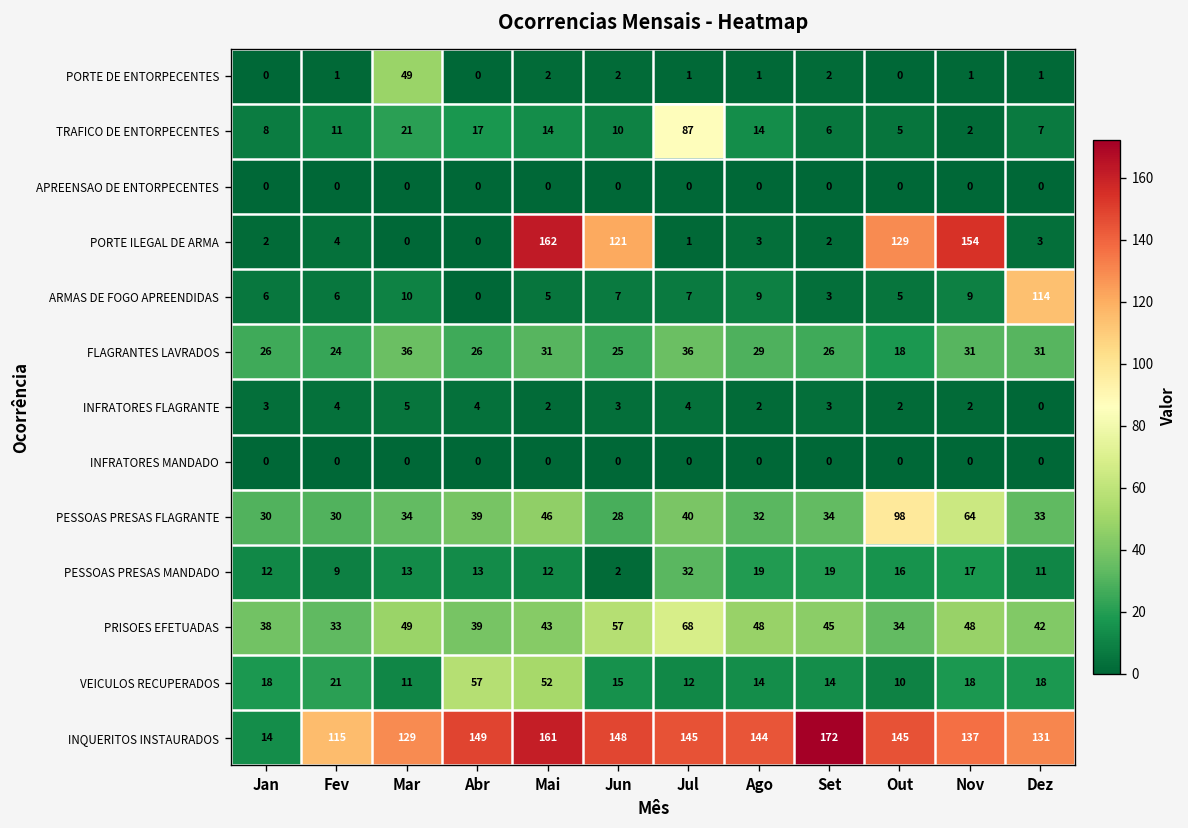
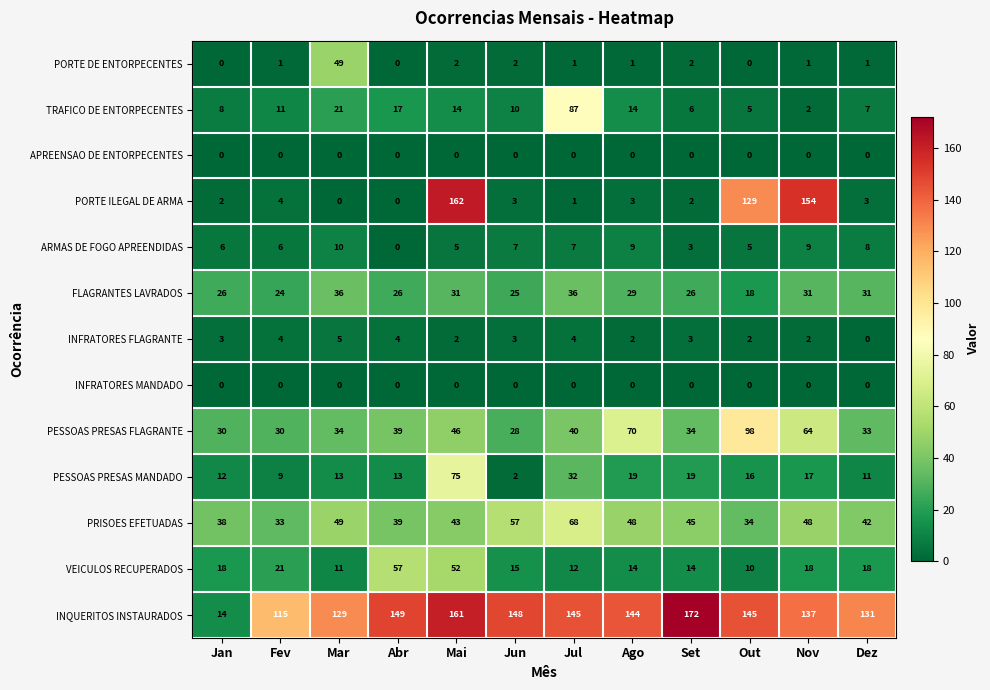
  {
    "PORTE DE ENTORPECENTES": {
      "Jan": 0,
      "Fev": 1,
      "Mar": 49,
      "Abr": 0,
      "Mai": 2,
      "Jun": 2,
      "Jul": 1,
      "Ago": 1,
      "Set": 2,
      "Out": 0,
      "Nov": 1,
      "Dez": 1
    },
    "TRAFICO DE ENTORPECENTES": {
      "Jan": 8,
      "Fev": 11,
      "Mar": 21,
      "Abr": 17,
      "Mai": 14,
      "Jun": 10,
      "Jul": 87,
      "Ago": 14,
      "Set": 6,
      "Out": 5,
      "Nov": 2,
      "Dez": 7
    },
    "APREENSAO DE ENTORPECENTES": {
      "Jan": 0,
      "Fev": 0,
      "Mar": 0,
      "Abr": 0,
      "Mai": 0,
      "Jun": 0,
      "Jul": 0,
      "Ago": 0,
      "Set": 0,
      "Out": 0,
      "Nov": 0,
      "Dez": 0
    },
    "PORTE ILEGAL DE ARMA": {
      "Jan": 2,
      "Fev": 4,
      "Mar": 0,
      "Abr": 0,
      "Mai": 162,
-     "Jun": 121,
+     "Jun": 3,
      "Jul": 1,
      "Ago": 3,
      "Set": 2,
      "Out": 129,
      "Nov": 154,
      "Dez": 3
    },
    "ARMAS DE FOGO APREENDIDAS": {
      "Jan": 6,
      "Fev": 6,
      "Mar": 10,
      "Abr": 0,
      "Mai": 5,
      "Jun": 7,
      "Jul": 7,
      "Ago": 9,
      "Set": 3,
      "Out": 5,
      "Nov": 9,
-     "Dez": 114
+     "Dez": 8
    },
    "FLAGRANTES LAVRADOS": {
      "Jan": 26,
      "Fev": 24,
      "Mar": 36,
      "Abr": 26,
      "Mai": 31,
      "Jun": 25,
      "Jul": 36,
      "Ago": 29,
      "Set": 26,
      "Out": 18,
      "Nov": 31,
      "Dez": 31
    },
    "INFRATORES FLAGRANTE": {
      "Jan": 3,
      "Fev": 4,
      "Mar": 5,
      "Abr": 4,
      "Mai": 2,
      "Jun": 3,
      "Jul": 4,
      "Ago": 2,
      "Set": 3,
      "Out": 2,
      "Nov": 2,
      "Dez": 0
    },
    "INFRATORES MANDADO": {
      "Jan": 0,
      "Fev": 0,
      "Mar": 0,
      "Abr": 0,
      "Mai": 0,
      "Jun": 0,
      "Jul": 0,
      "Ago": 0,
      "Set": 0,
      "Out": 0,
      "Nov": 0,
      "Dez": 0
    },
    "PESSOAS PRESAS FLAGRANTE": {
      "Jan": 30,
      "Fev": 30,
      "Mar": 34,
      "Abr": 39,
      "Mai": 46,
      "Jun": 28,
      "Jul": 40,
-     "Ago": 32,
+     "Ago": 70,
      "Set": 34,
      "Out": 98,
      "Nov": 64,
      "Dez": 33
    },
    "PESSOAS PRESAS MANDADO": {
      "Jan": 12,
      "Fev": 9,
      "Mar": 13,
      "Abr": 13,
-     "Mai": 12,
+     "Mai": 75,
      "Jun": 2,
      "Jul": 32,
      "Ago": 19,
      "Set": 19,
      "Out": 16,
      "Nov": 17,
      "Dez": 11
    },
    "PRISOES EFETUADAS": {
      "Jan": 38,
      "Fev": 33,
      "Mar": 49,
      "Abr": 39,
      "Mai": 43,
      "Jun": 57,
      "Jul": 68,
      "Ago": 48,
      "Set": 45,
      "Out": 34,
      "Nov": 48,
      "Dez": 42
    },
    "VEICULOS RECUPERADOS": {
      "Jan": 18,
      "Fev": 21,
      "Mar": 11,
      "Abr": 57,
      "Mai": 52,
      "Jun": 15,
      "Jul": 12,
      "Ago": 14,
      "Set": 14,
      "Out": 10,
      "Nov": 18,
      "Dez": 18
    },
    "INQUERITOS INSTAURADOS": {
      "Jan": 14,
      "Fev": 115,
      "Mar": 129,
      "Abr": 149,
      "Mai": 161,
      "Jun": 148,
      "Jul": 145,
      "Ago": 144,
      "Set": 172,
      "Out": 145,
      "Nov": 137,
      "Dez": 131
    }
  }
